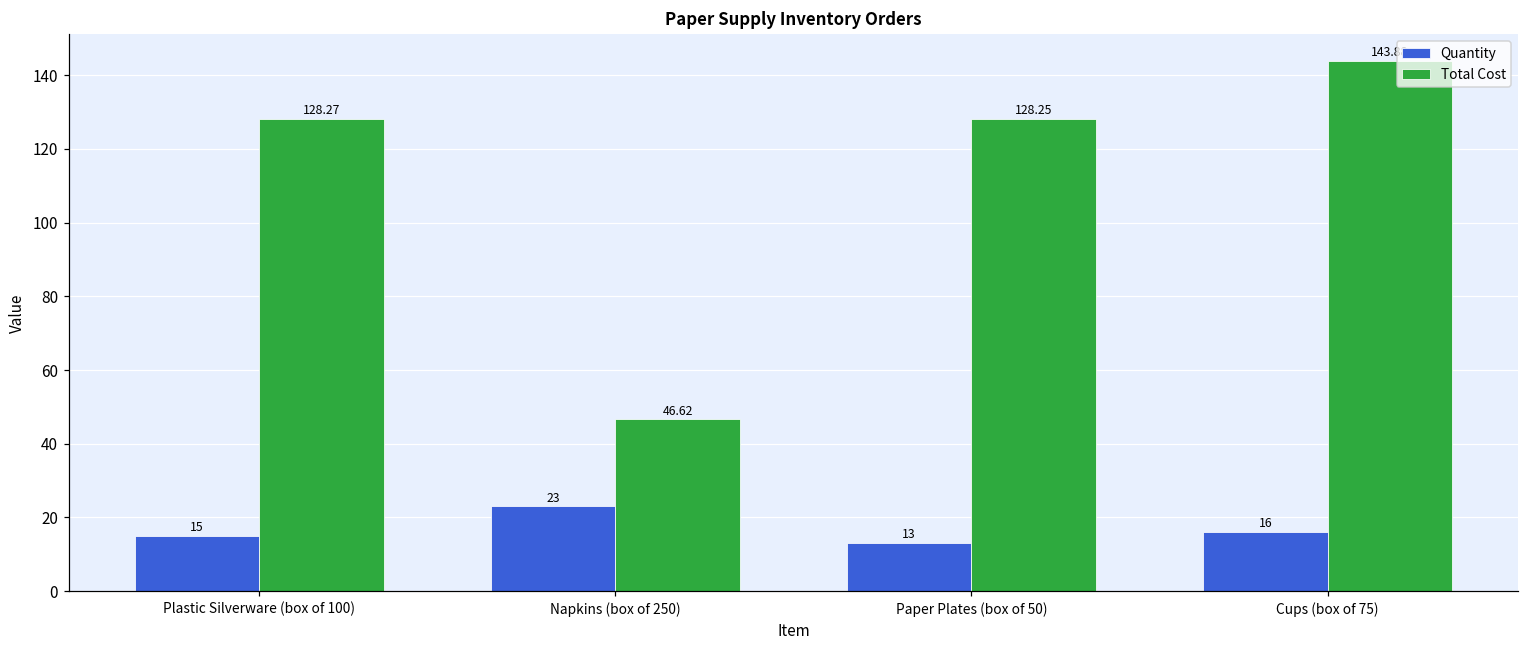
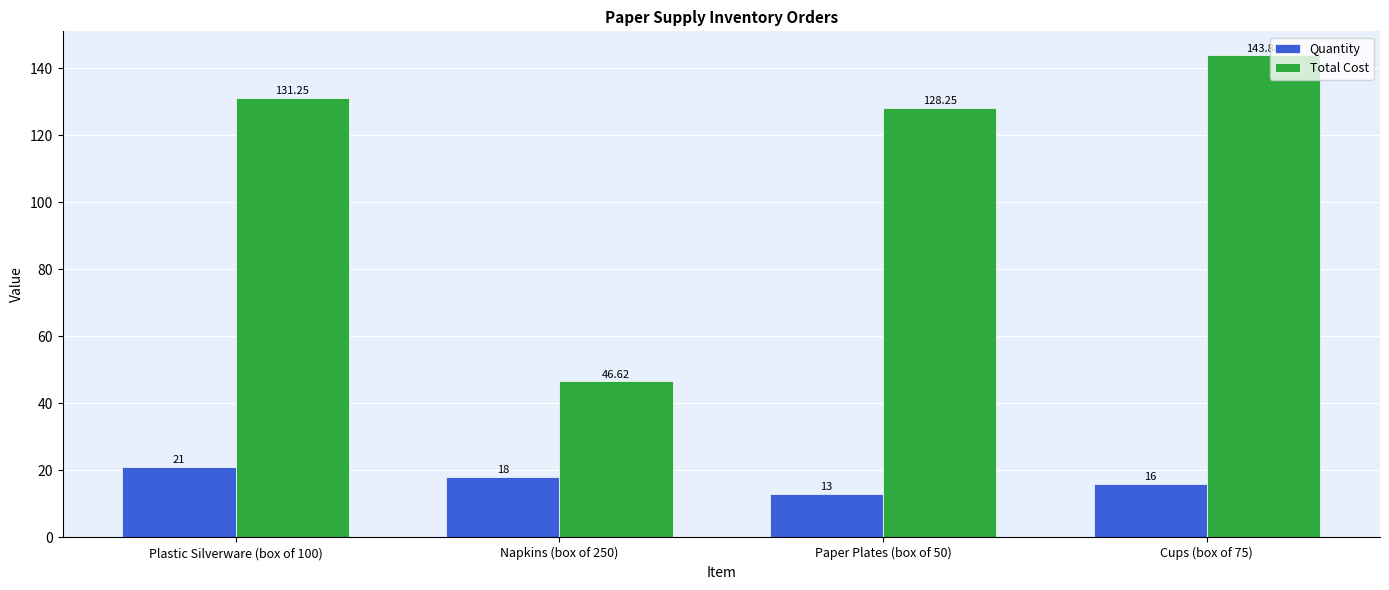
  {
    "Quantity": {
-     "Plastic Silverware (box of 100)": 15,
-     "Napkins (box of 250)": 23,
+     "Plastic Silverware (box of 100)": 21,
+     "Napkins (box of 250)": 18,
      "Paper Plates (box of 50)": 13,
      "Cups (box of 75)": 16
    },
    "Total Cost": {
-     "Plastic Silverware (box of 100)": 128.27,
+     "Plastic Silverware (box of 100)": 131.25,
      "Napkins (box of 250)": 46.62,
      "Paper Plates (box of 50)": 128.25
    }
  }
